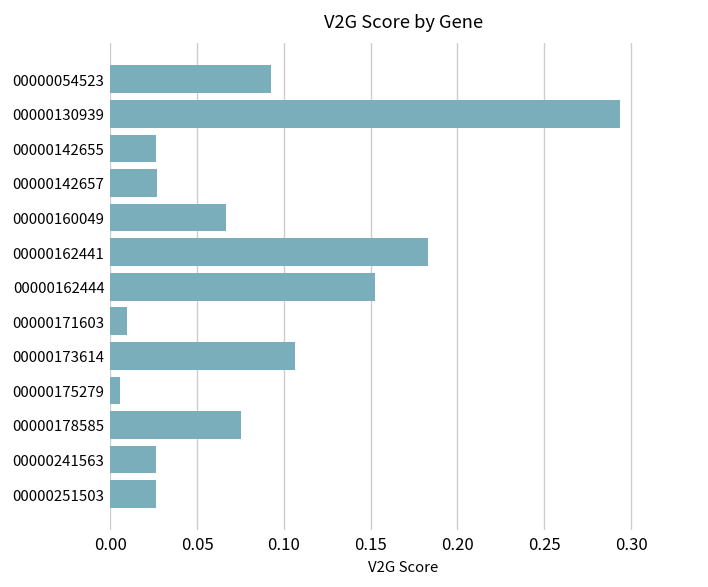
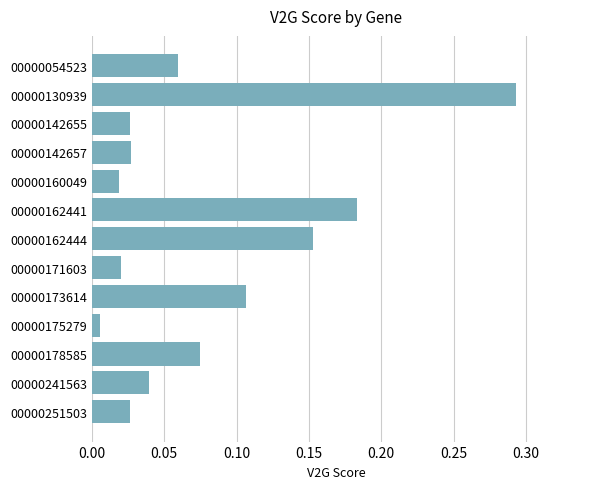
  {
-   "00000054523": 0.092,
+   "00000054523": 0.060,
    "00000130939": 0.293,
    "00000142655": 0.027,
    "00000142657": 0.027,
-   "00000160049": 0.066,
+   "00000160049": 0.018,
    "00000162441": 0.183,
    "00000162444": 0.153,
-   "00000171603": 0.010,
+   "00000171603": 0.020,
    "00000173614": 0.106,
    "00000175279": 0.005,
    "00000178585": 0.075,
-   "00000241563": 0.027,
+   "00000241563": 0.039,
    "00000251503": 0.027
  }
